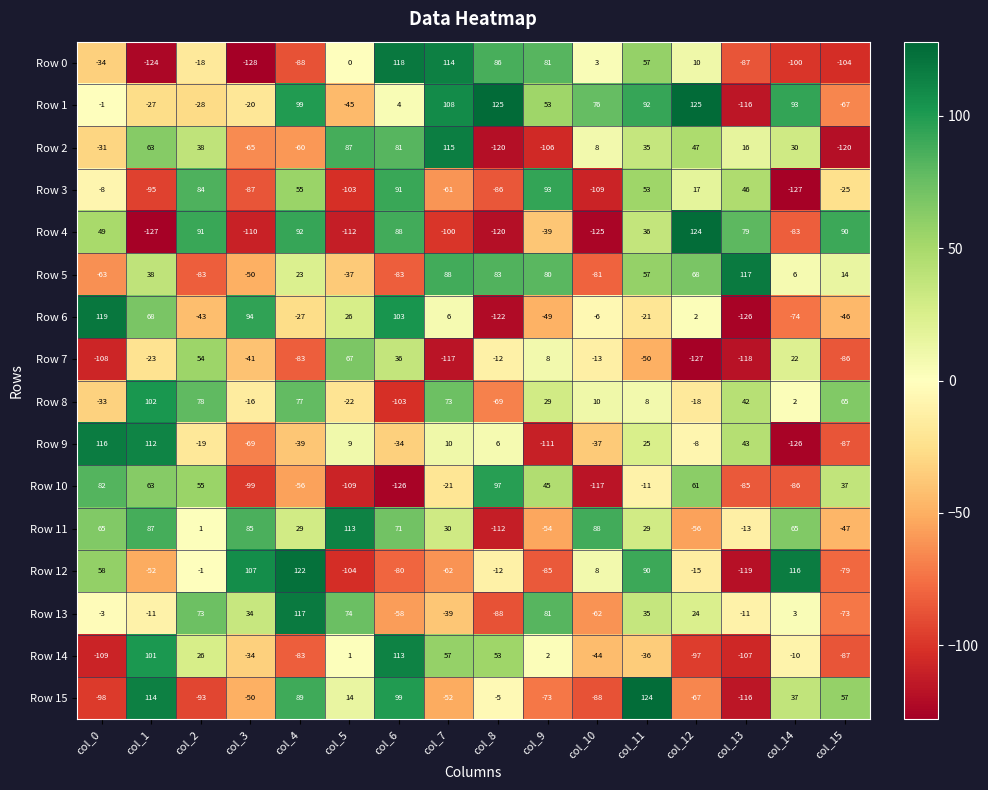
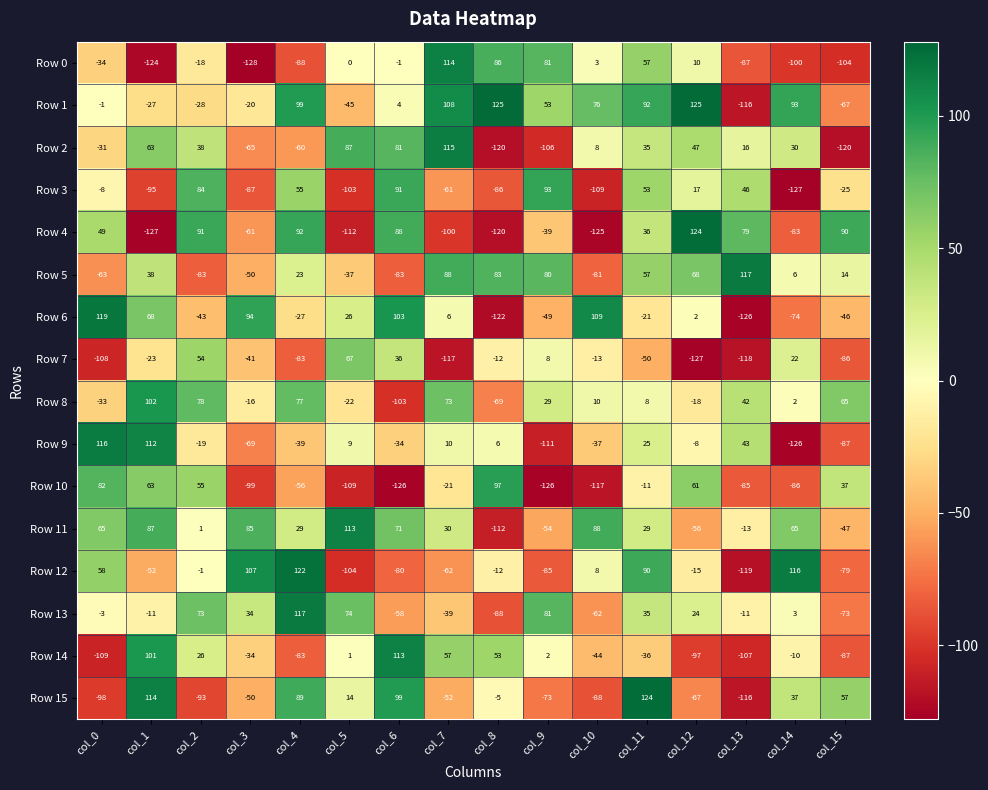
  {
    "Row 0": {
      "col_0": -34,
      "col_1": -124,
      "col_2": -18,
      "col_3": -128,
      "col_4": -88,
      "col_5": 0,
-     "col_6": 118,
+     "col_6": -1,
      "col_7": 114,
      "col_8": 86,
      "col_9": 81,
      "col_10": 3,
      "col_11": 57,
      "col_12": 10,
      "col_13": -87,
      "col_14": -100,
      "col_15": -104
    },
    "Row 4": {
      "col_0": 49,
      "col_1": -127,
      "col_2": 91,
-     "col_3": -110,
+     "col_3": -61,
      "col_4": 92,
      "col_5": -112,
      "col_6": 88,
      "col_7": -100,
      "col_8": -120,
      "col_9": -39,
      "col_10": -125,
      "col_11": 36,
      "col_12": 124,
      "col_13": 79,
      "col_14": -83,
      "col_15": 90
    },
    "Row 6": {
      "col_0": 119,
      "col_1": 68,
      "col_2": -43,
      "col_3": 94,
      "col_4": -27,
      "col_5": 26,
      "col_6": 103,
      "col_7": 6,
      "col_8": -122,
      "col_9": -49,
-     "col_10": -6,
+     "col_10": 109,
      "col_11": -21,
      "col_12": 2,
      "col_13": -126,
      "col_14": -74,
      "col_15": -46
    },
    "Row 10": {
      "col_0": 82,
      "col_1": 63,
      "col_2": 55,
      "col_3": -99,
      "col_4": -56,
      "col_5": -109,
      "col_6": -126,
      "col_7": -21,
      "col_8": 97,
-     "col_9": 45,
+     "col_9": -126,
      "col_10": -117,
      "col_11": -11,
      "col_12": 61,
      "col_13": -85,
      "col_14": -86,
      "col_15": 37
    }
  }
